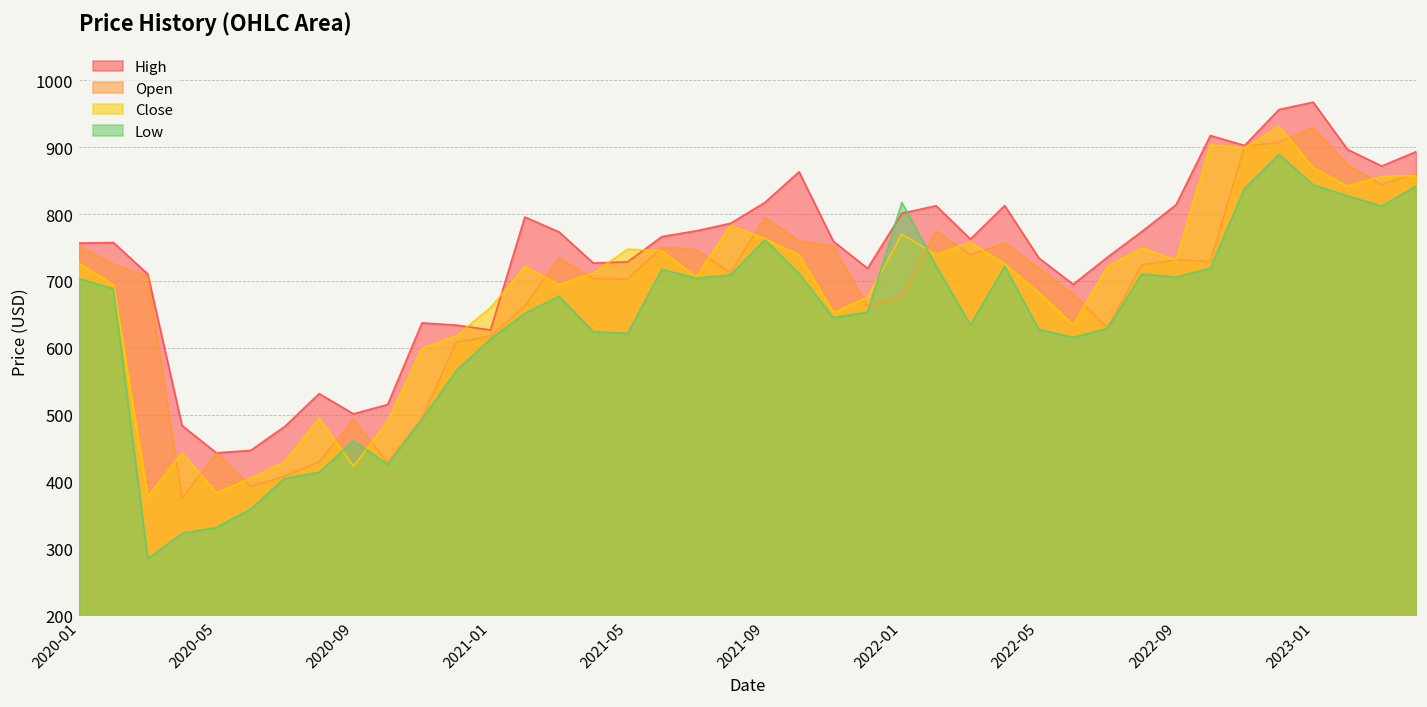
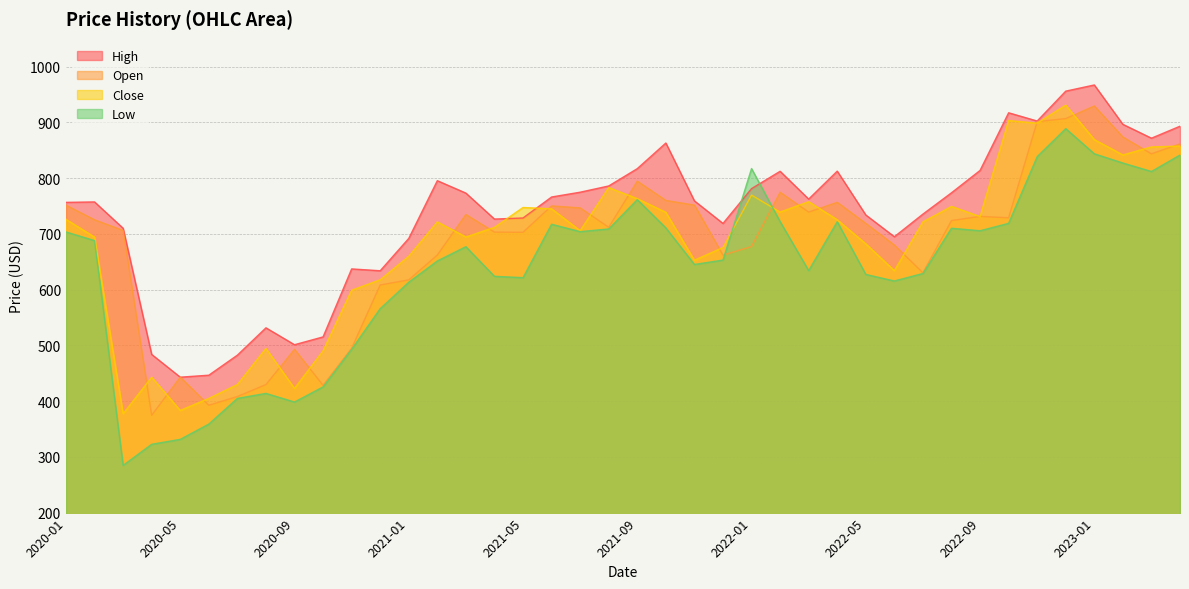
  {
    "High": {
      "2020-01": 760,
      "2020-09": 500,
-     "2021-01": 630,
+     "2021-01": 690,
      "2021-05": 730,
      "2021-09": 820,
-     "2022-01": 800,
+     "2022-01": 780,
      "2022-05": 730,
      "2022-09": 810,
      "2023-01": 970
    },
    "Low": {
      "2020-01": 700,
      "2020-05": 330,
-     "2020-09": 460,
+     "2020-09": 400,
      "2021-05": 620,
      "2022-01": 820,
      "2022-05": 630,
      "2022-09": 710,
      "2023-01": 840
    }
  }
